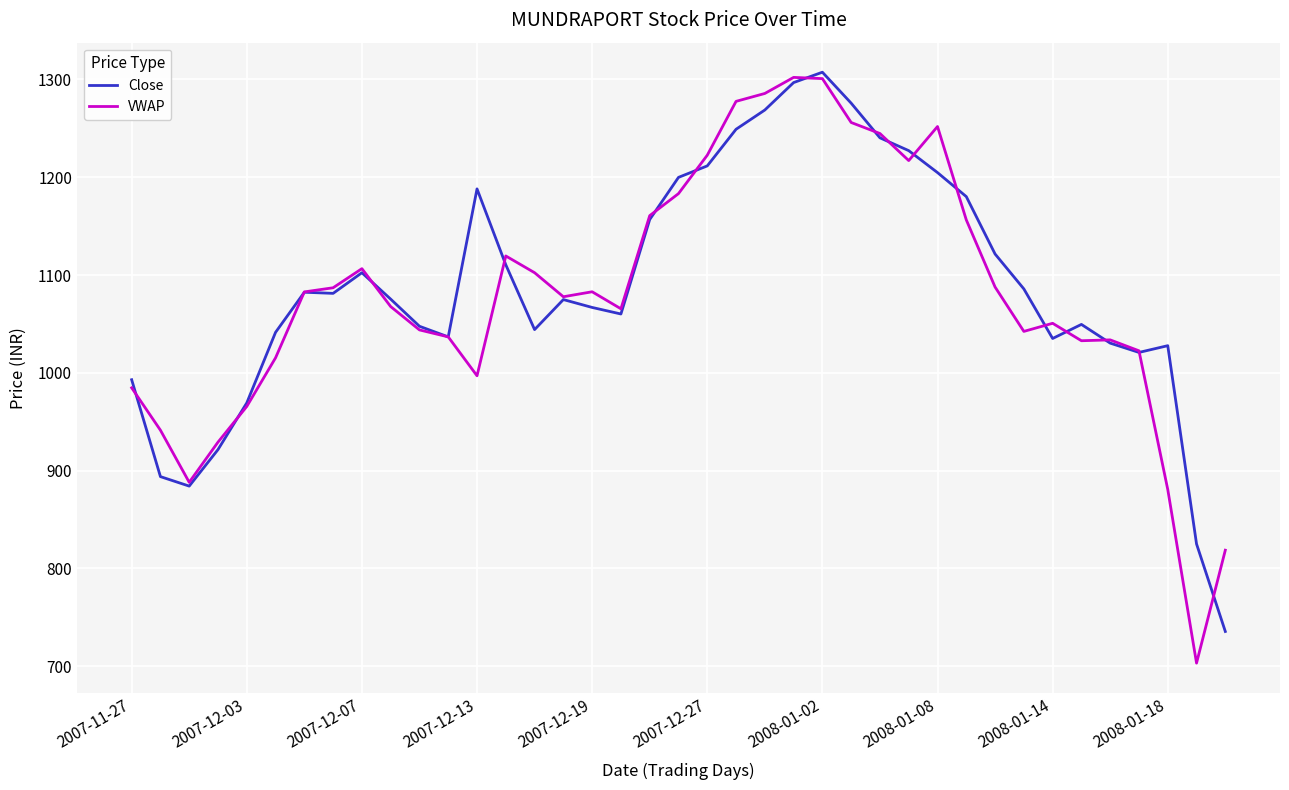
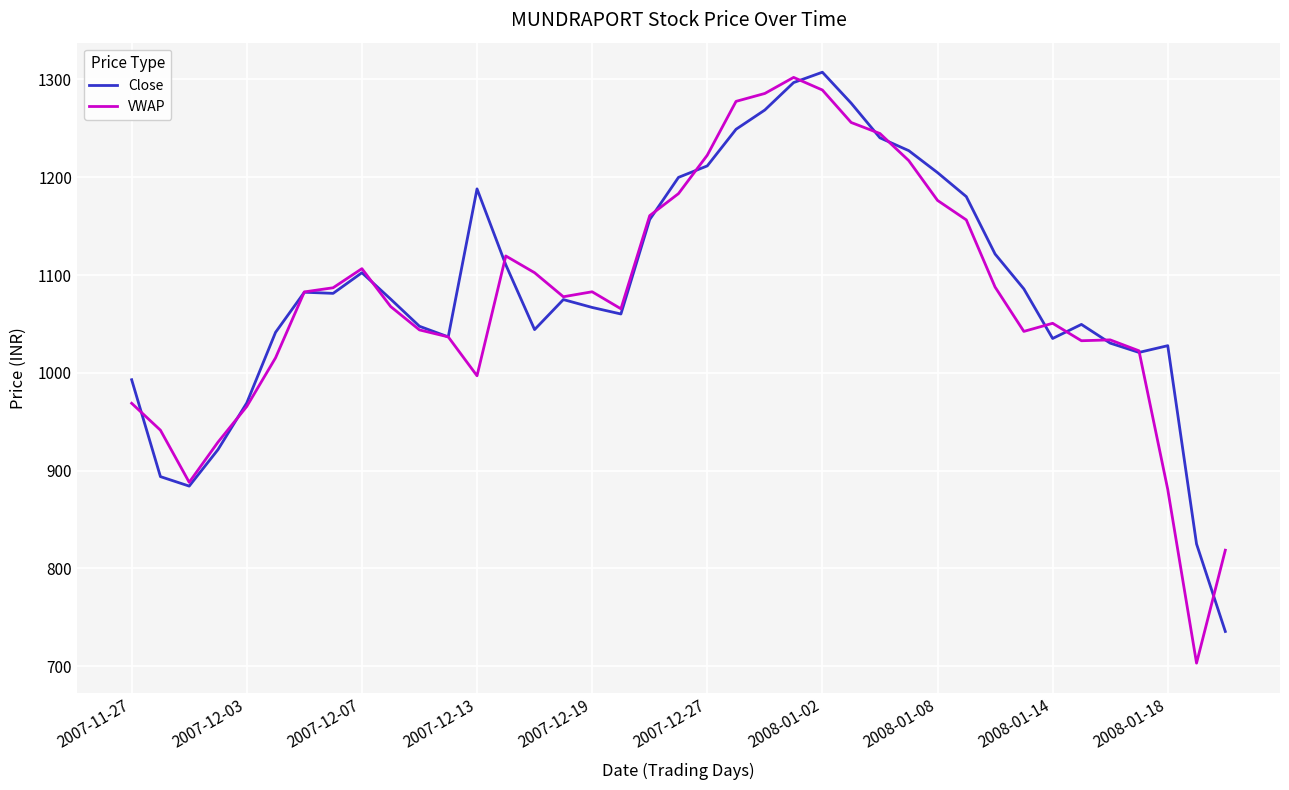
  {
    "Close": {
      "2007-11-27": 990,
      "2007-12-03": 970,
      "2007-12-07": 1100,
      "2007-12-13": 1190,
      "2007-12-19": 1070,
      "2007-12-27": 1210,
      "2008-01-02": 1310,
      "2008-01-08": 1200,
      "2008-01-14": 1040,
      "2008-01-18": 1030
    },
    "VWAP": {
-     "2007-11-27": 980,
+     "2007-11-27": 970,
      "2007-12-03": 970,
      "2007-12-07": 1110,
      "2007-12-13": 1000,
      "2007-12-19": 1080,
      "2007-12-27": 1220,
-     "2008-01-02": 1300,
-     "2008-01-08": 1250,
+     "2008-01-02": 1290,
+     "2008-01-08": 1180,
      "2008-01-14": 1050,
      "2008-01-18": 880
    }
  }
